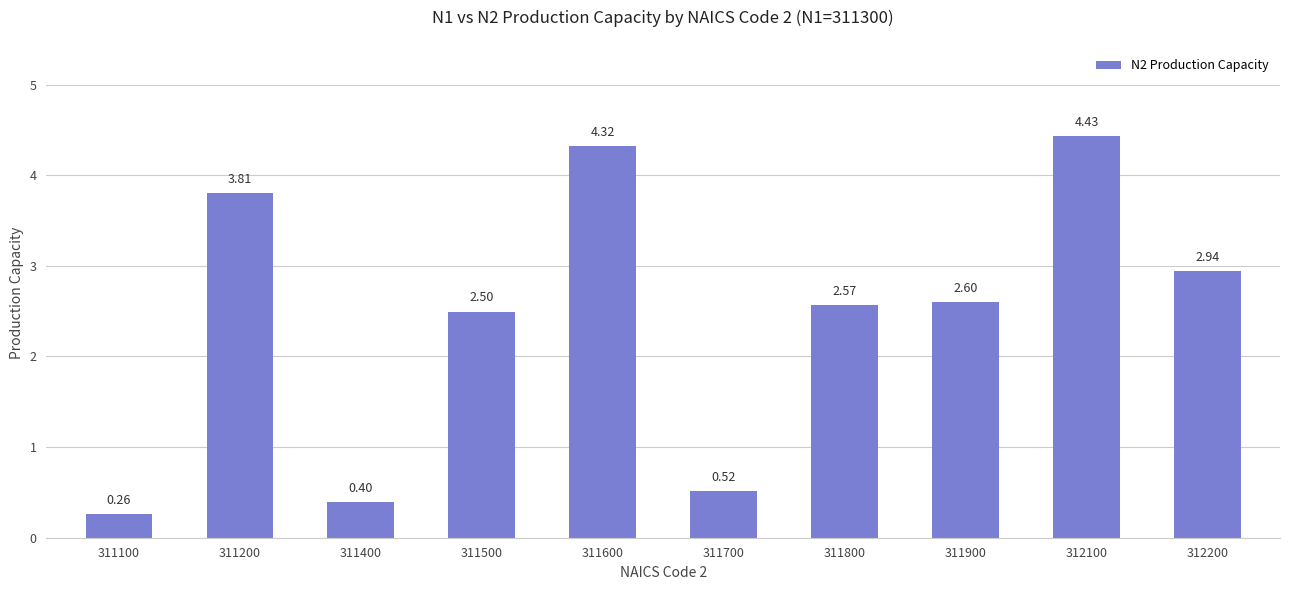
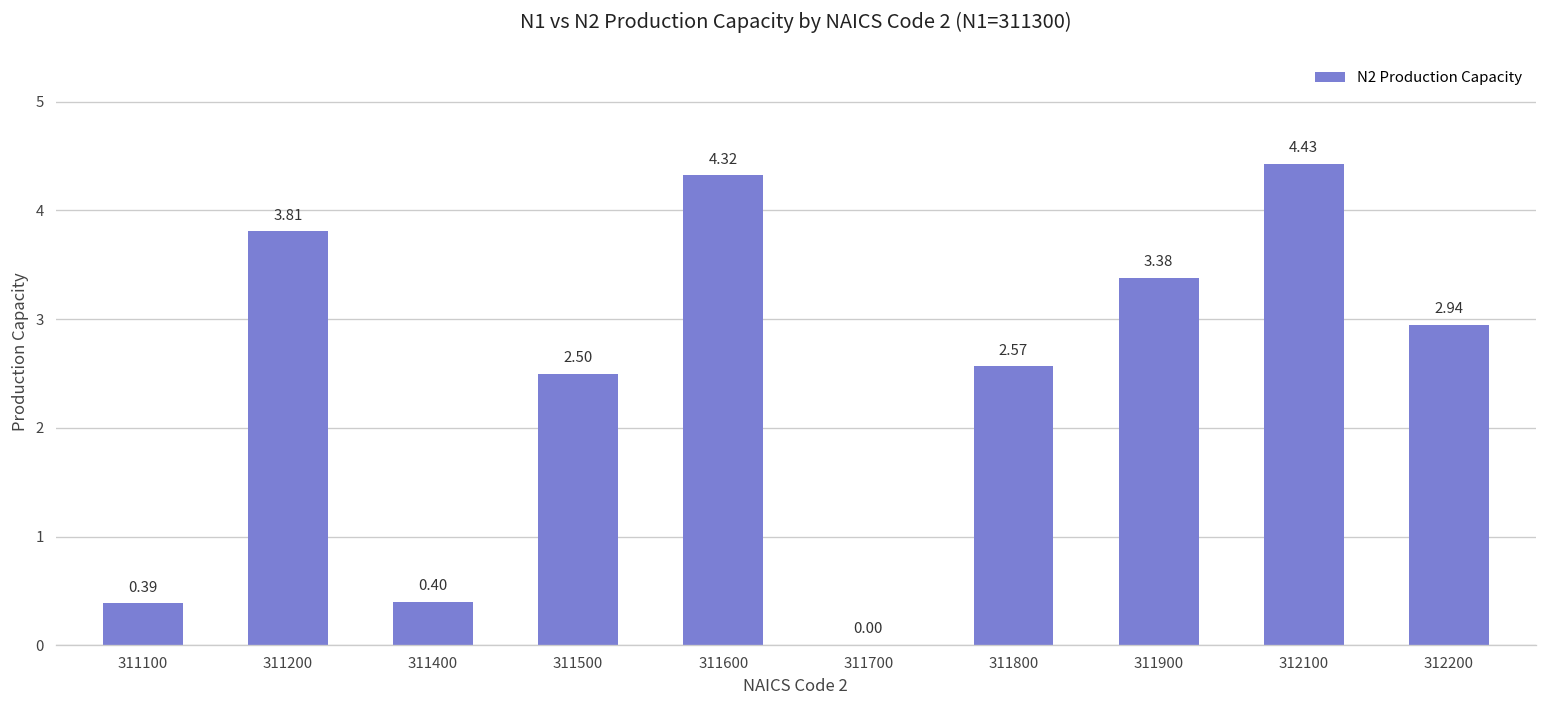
  {
-   "311100": 0.26,
+   "311100": 0.39,
    "311200": 3.81,
    "311400": 0.40,
    "311500": 2.50,
    "311600": 4.32,
-   "311700": 0.52,
+   "311700": 0.00,
    "311800": 2.57,
-   "311900": 2.60,
+   "311900": 3.38,
    "312100": 4.43,
    "312200": 2.94
  }
